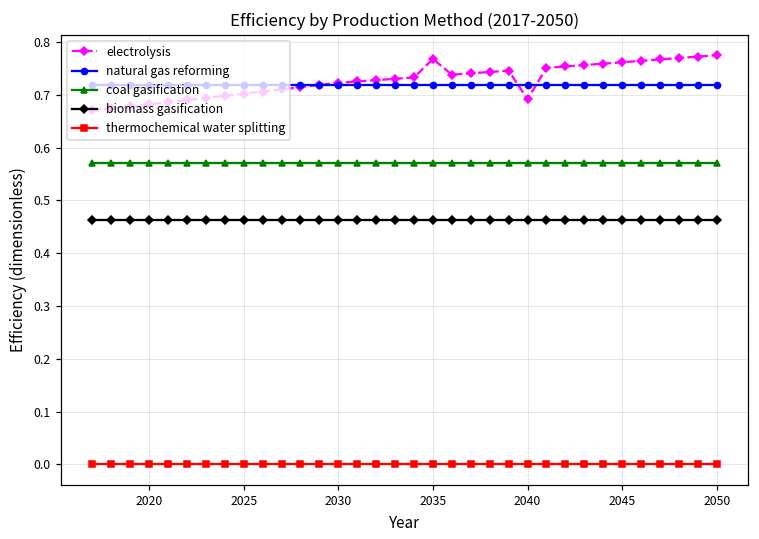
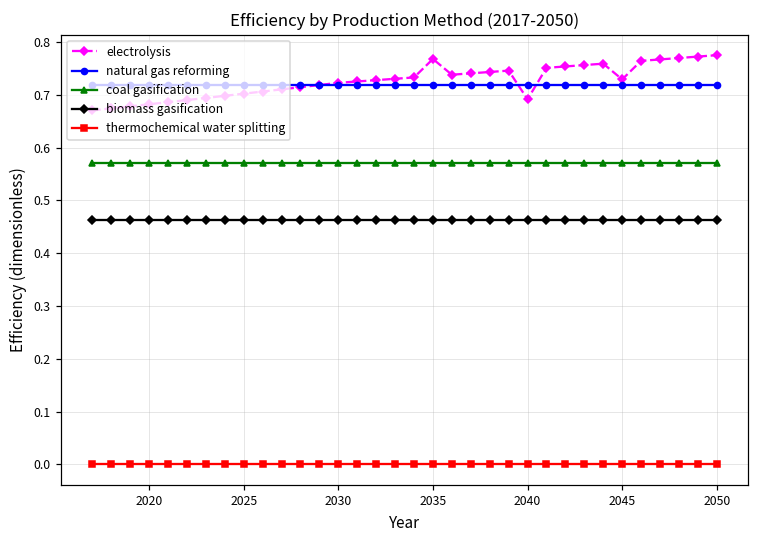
  {
    "electrolysis": {
      "2035": 0.77,
      "2040": 0.69,
-     "2045": 0.76,
+     "2045": 0.73,
      "2050": 0.78
    },
    "natural gas reforming": {
      "2035": 0.72,
      "2040": 0.72,
      "2045": 0.72,
      "2050": 0.72
    },
    "coal gasification": {
      "2020": 0.57,
      "2025": 0.57,
      "2030": 0.57,
      "2035": 0.57,
      "2040": 0.57,
      "2045": 0.57,
      "2050": 0.57
    },
    "biomass gasification": {
      "2020": 0.46,
      "2025": 0.46,
      "2030": 0.46,
      "2035": 0.46,
      "2040": 0.46,
      "2045": 0.46,
      "2050": 0.46
    },
    "thermochemical water splitting": {
      "2020": 0.00,
      "2025": 0.00,
      "2030": 0.00,
      "2035": 0.00,
      "2040": 0.00,
      "2045": 0.00,
      "2050": 0.00
    }
  }
